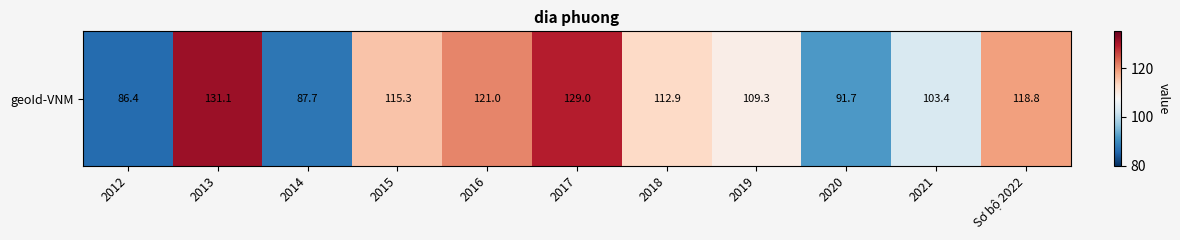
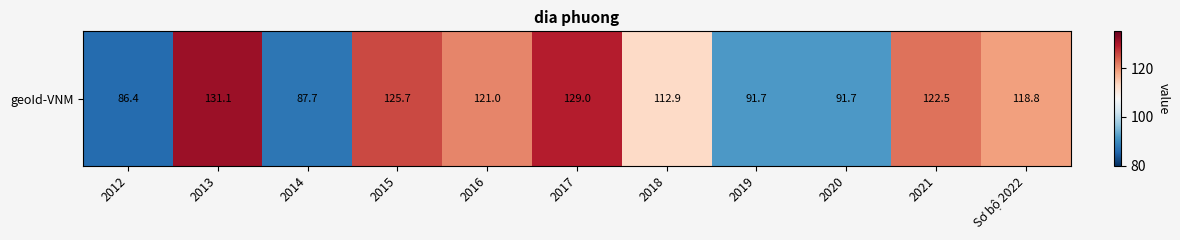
  {
    "geoId-VNM": {
      "2012": 86.4,
      "2013": 131.1,
      "2014": 87.7,
-     "2015": 115.3,
+     "2015": 125.7,
      "2016": 121.0,
      "2017": 129.0,
      "2018": 112.9,
-     "2019": 109.3,
+     "2019": 91.7,
      "2020": 91.7,
-     "2021": 103.4,
+     "2021": 122.5,
      "Sơ bộ 2022": 118.8
    }
  }
